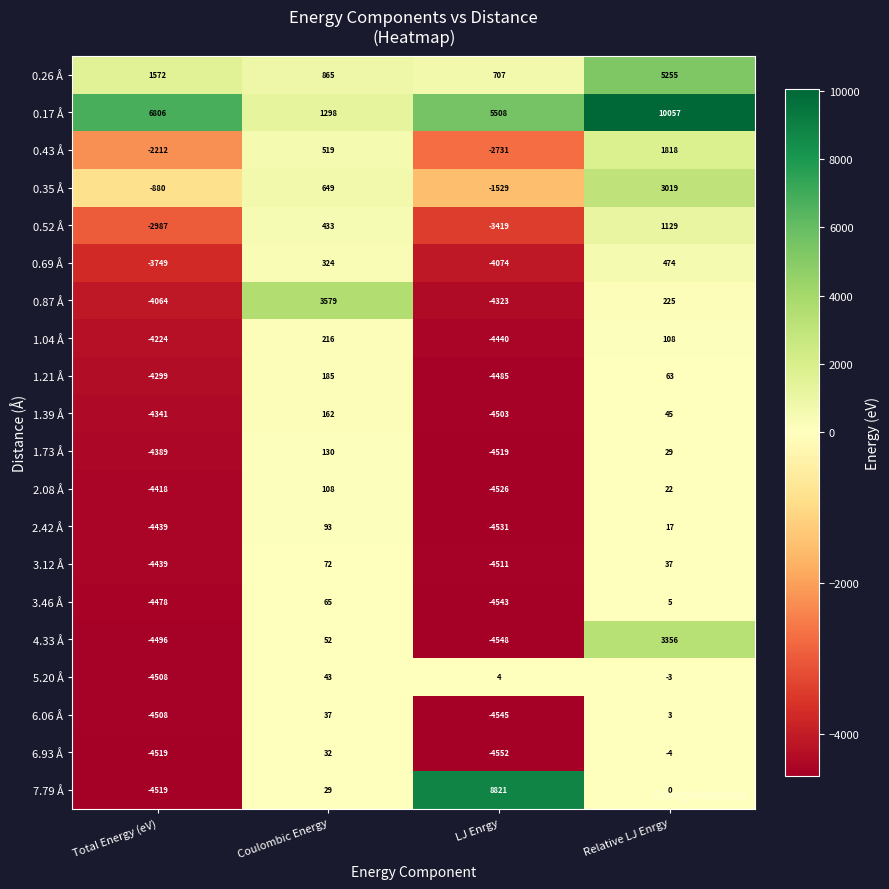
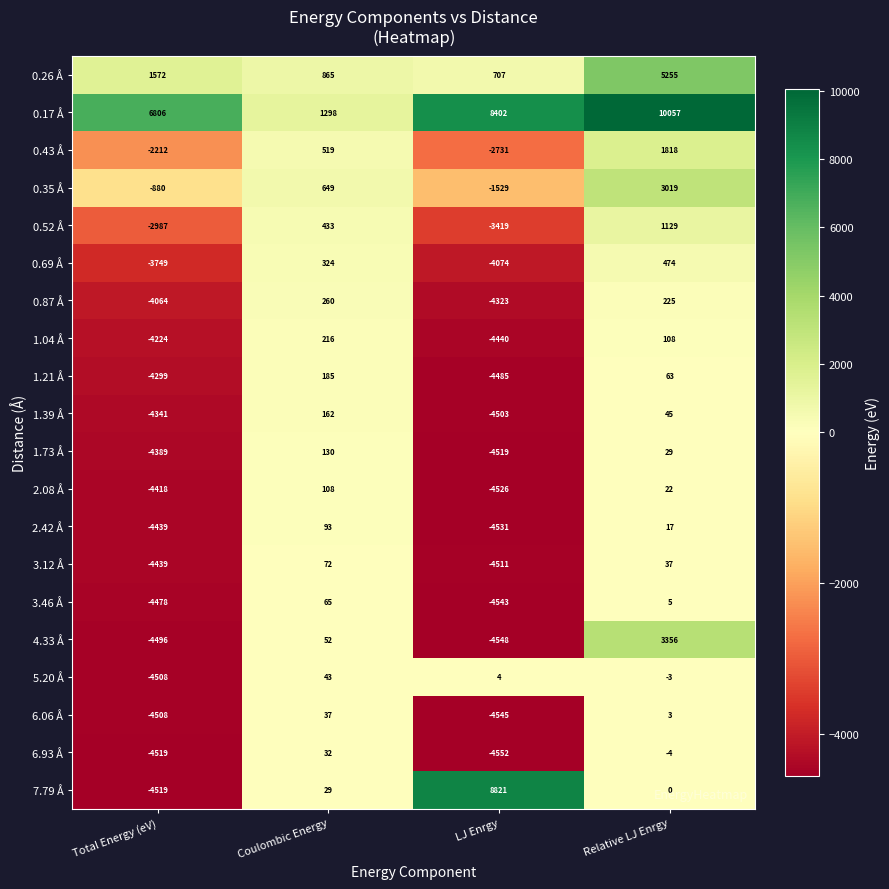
  {
    "0.26 Å": {
      "Total Energy (eV)": 1572,
      "Coulombic Energy": 865,
      "LJ Enrgy": 707,
      "Relative LJ Enrgy": 5255
    },
    "0.17 Å": {
      "Total Energy (eV)": 6806,
      "Coulombic Energy": 1298,
-     "LJ Enrgy": 5508,
+     "LJ Enrgy": 8402,
      "Relative LJ Enrgy": 10057
    },
    "0.43 Å": {
      "Total Energy (eV)": -2212,
      "Coulombic Energy": 519,
      "LJ Enrgy": -2731,
      "Relative LJ Enrgy": 1818
    },
    "0.35 Å": {
      "Total Energy (eV)": -880,
      "Coulombic Energy": 649,
      "LJ Enrgy": -1529,
      "Relative LJ Enrgy": 3019
    },
    "0.52 Å": {
      "Total Energy (eV)": -2987,
      "Coulombic Energy": 433,
      "LJ Enrgy": -3419,
      "Relative LJ Enrgy": 1129
    },
    "0.69 Å": {
      "Total Energy (eV)": -3749,
      "Coulombic Energy": 324,
      "LJ Enrgy": -4074,
      "Relative LJ Enrgy": 474
    },
    "0.87 Å": {
      "Total Energy (eV)": -4064,
-     "Coulombic Energy": 3579,
+     "Coulombic Energy": 260,
      "LJ Enrgy": -4323,
      "Relative LJ Enrgy": 225
    },
    "1.04 Å": {
      "Total Energy (eV)": -4224,
      "Coulombic Energy": 216,
      "LJ Enrgy": -4440,
      "Relative LJ Enrgy": 108
    },
    "1.21 Å": {
      "Total Energy (eV)": -4299,
      "Coulombic Energy": 185,
      "LJ Enrgy": -4485,
      "Relative LJ Enrgy": 63
    },
    "1.39 Å": {
      "Total Energy (eV)": -4341,
      "Coulombic Energy": 162,
      "LJ Enrgy": -4503,
      "Relative LJ Enrgy": 45
    },
    "1.73 Å": {
      "Total Energy (eV)": -4389,
      "Coulombic Energy": 130,
      "LJ Enrgy": -4519,
      "Relative LJ Enrgy": 29
    },
    "2.08 Å": {
      "Total Energy (eV)": -4418,
      "Coulombic Energy": 108,
      "LJ Enrgy": -4526,
      "Relative LJ Enrgy": 22
    },
    "2.42 Å": {
      "Total Energy (eV)": -4439,
      "Coulombic Energy": 93,
      "LJ Enrgy": -4531,
      "Relative LJ Enrgy": 17
    },
    "3.12 Å": {
      "Total Energy (eV)": -4439,
      "Coulombic Energy": 72,
      "LJ Enrgy": -4511,
      "Relative LJ Enrgy": 37
    },
    "3.46 Å": {
      "Total Energy (eV)": -4478,
      "Coulombic Energy": 65,
      "LJ Enrgy": -4543,
      "Relative LJ Enrgy": 5
    },
    "4.33 Å": {
      "Total Energy (eV)": -4496,
      "Coulombic Energy": 52,
      "LJ Enrgy": -4548,
      "Relative LJ Enrgy": 3356
    },
    "5.20 Å": {
      "Total Energy (eV)": -4508,
      "Coulombic Energy": 43,
      "LJ Enrgy": 4,
      "Relative LJ Enrgy": -3
    },
    "6.06 Å": {
      "Total Energy (eV)": -4508,
      "Coulombic Energy": 37,
      "LJ Enrgy": -4545,
      "Relative LJ Enrgy": 3
    },
    "6.93 Å": {
      "Total Energy (eV)": -4519,
      "Coulombic Energy": 32,
      "LJ Enrgy": -4552,
      "Relative LJ Enrgy": -4
    },
    "7.79 Å": {
      "Total Energy (eV)": -4519,
      "Coulombic Energy": 29,
      "LJ Enrgy": 8821
    }
  }
